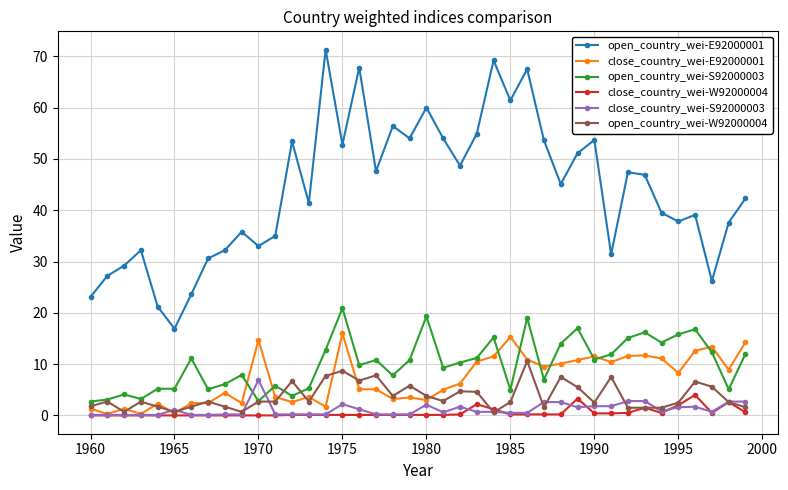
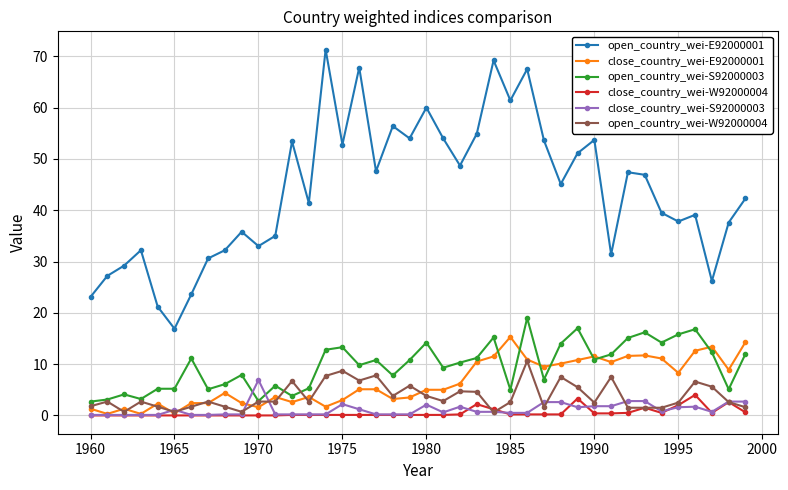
  {
    "open_country_wei-E92000001": {
      "1960": 23,
      "1965": 17,
      "1970": 33,
      "1975": 53,
      "1980": 60,
      "1985": 61,
      "1990": 54,
      "1995": 38
    },
    "close_country_wei-E92000001": {
      "1960": 1,
-     "1970": 15,
-     "1975": 16,
-     "1980": 3,
+     "1970": 2,
+     "1975": 3,
+     "1980": 5,
      "1985": 15,
      "1990": 12,
      "1995": 8
    },
    "open_country_wei-S92000003": {
      "1960": 3,
      "1965": 5,
-     "1975": 21,
-     "1980": 19,
+     "1975": 13,
+     "1980": 14,
      "1985": 5,
      "1990": 11,
      "1995": 16
    },
    "close_country_wei-W92000004": {
      "1970": 0,
      "1975": 0,
      "1980": 0,
      "1990": 0
    },
    "close_country_wei-S92000003": {
      "1970": 7,
      "1975": 2,
      "1980": 2,
      "1990": 2
    },
    "open_country_wei-W92000004": {
      "1960": 2,
      "1975": 9,
      "1980": 4,
      "1985": 3,
      "1990": 3,
      "1995": 3
    }
  }
